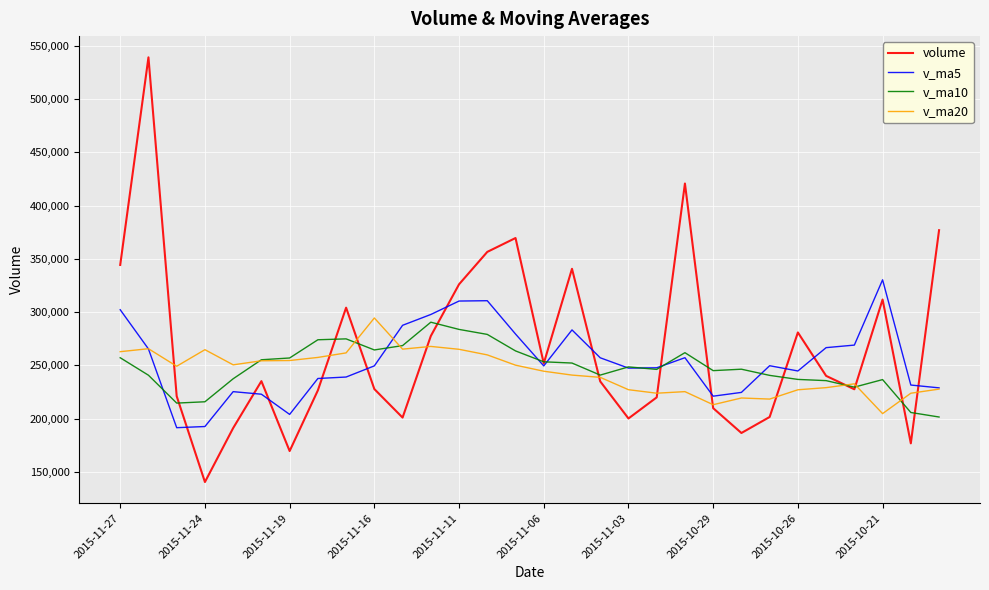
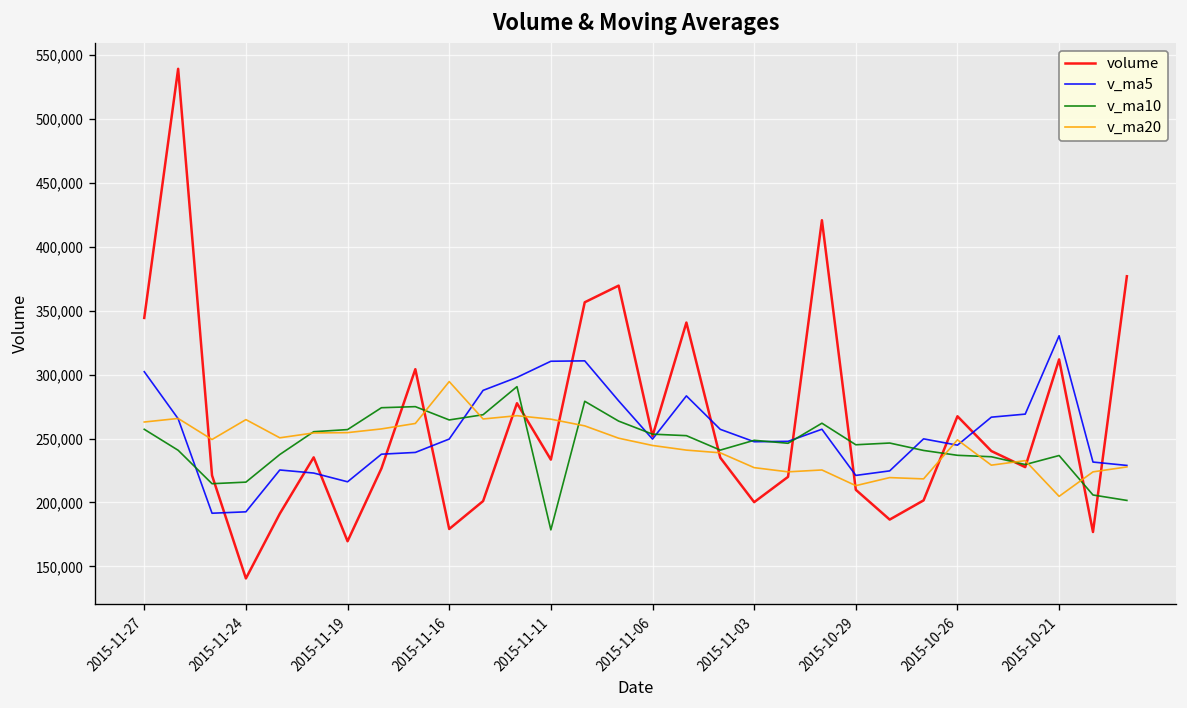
  {
    "volume": {
      "2015-11-27": "344,000",
      "2015-11-24": "141,000",
      "2015-11-19": "170,000",
-     "2015-11-16": "228,000",
-     "2015-11-11": "326,000",
+     "2015-11-16": "179,000",
+     "2015-11-11": "233,000",
      "2015-11-03": "200,000",
      "2015-10-29": "210,000",
-     "2015-10-26": "281,000",
+     "2015-10-26": "267,000",
      "2015-10-21": "312,000"
    },
    "v_ma5": {
      "2015-11-27": "302,000",
      "2015-11-24": "193,000",
-     "2015-11-19": "204,000",
+     "2015-11-19": "216,000",
      "2015-11-16": "250,000",
      "2015-11-11": "310,000",
      "2015-10-29": "221,000",
      "2015-10-26": "245,000",
      "2015-10-21": "330,000"
    },
    "v_ma10": {
      "2015-11-27": "257,000",
      "2015-11-24": "216,000",
      "2015-11-16": "265,000",
-     "2015-11-11": "284,000",
+     "2015-11-11": "179,000",
      "2015-10-29": "245,000",
      "2015-10-26": "237,000",
      "2015-10-21": "237,000"
    },
    "v_ma20": {
      "2015-11-27": "263,000",
      "2015-11-24": "265,000",
      "2015-11-16": "295,000",
      "2015-11-11": "265,000",
      "2015-11-06": "245,000",
      "2015-11-03": "227,000",
      "2015-10-29": "213,000",
-     "2015-10-26": "227,000",
+     "2015-10-26": "249,000",
      "2015-10-21": "205,000"
    }
  }
